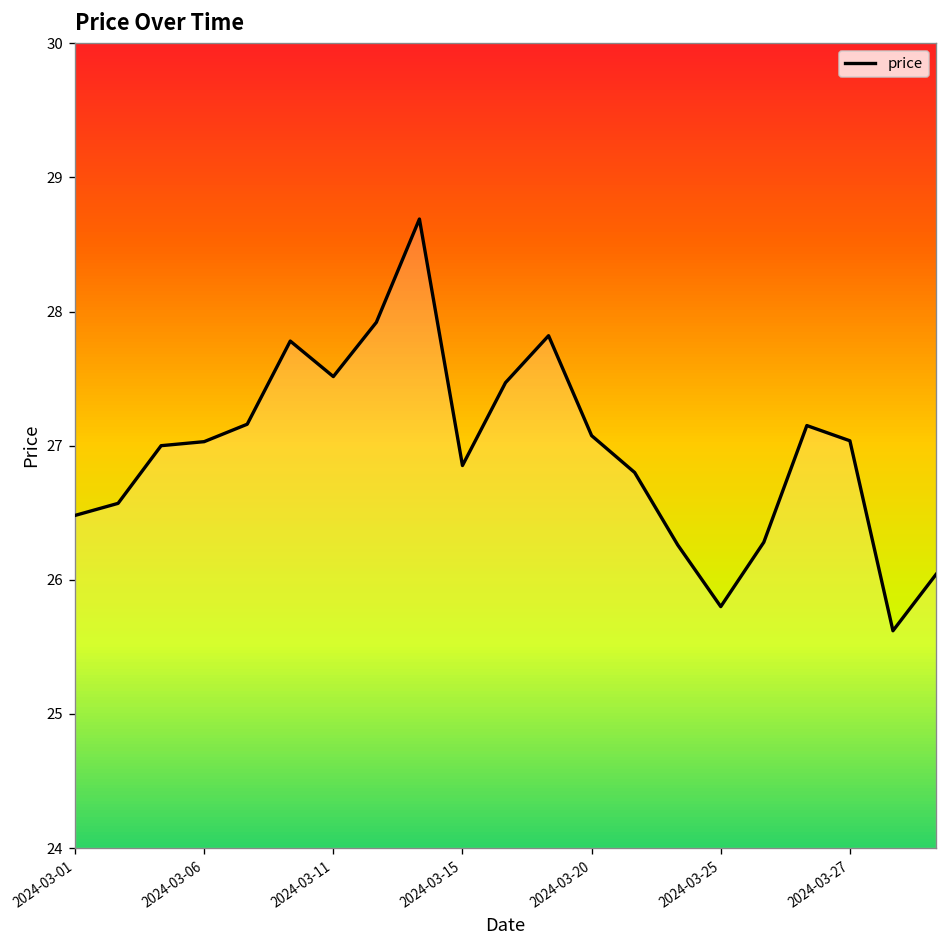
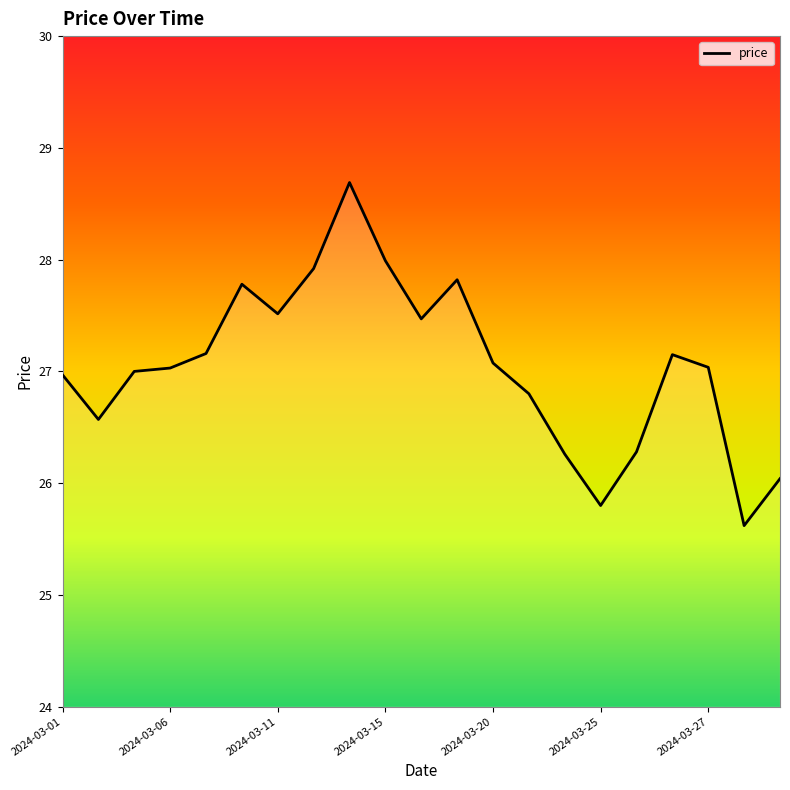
  {
-   "2024-03-01": 26.48,
+   "2024-03-01": 26.97,
    "2024-03-06": 27.03,
    "2024-03-11": 27.52,
-   "2024-03-15": 26.85,
+   "2024-03-15": 27.99,
    "2024-03-20": 27.08,
    "2024-03-27": 27.04
  }
